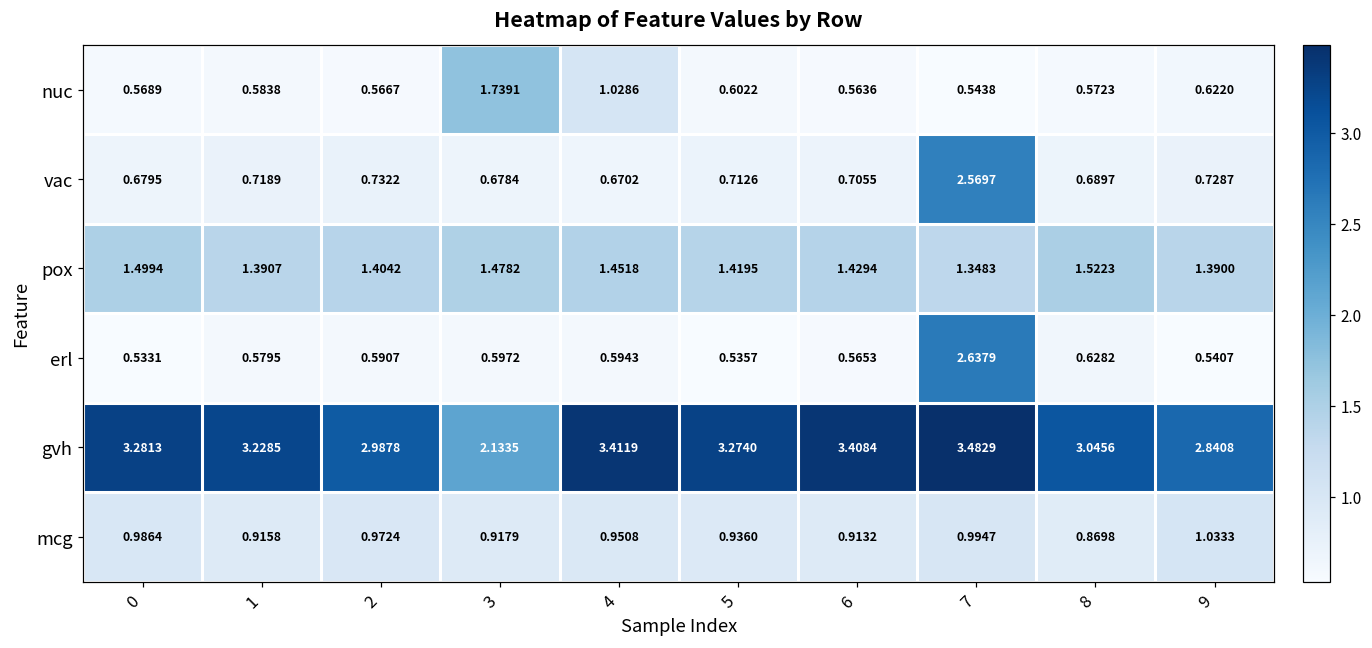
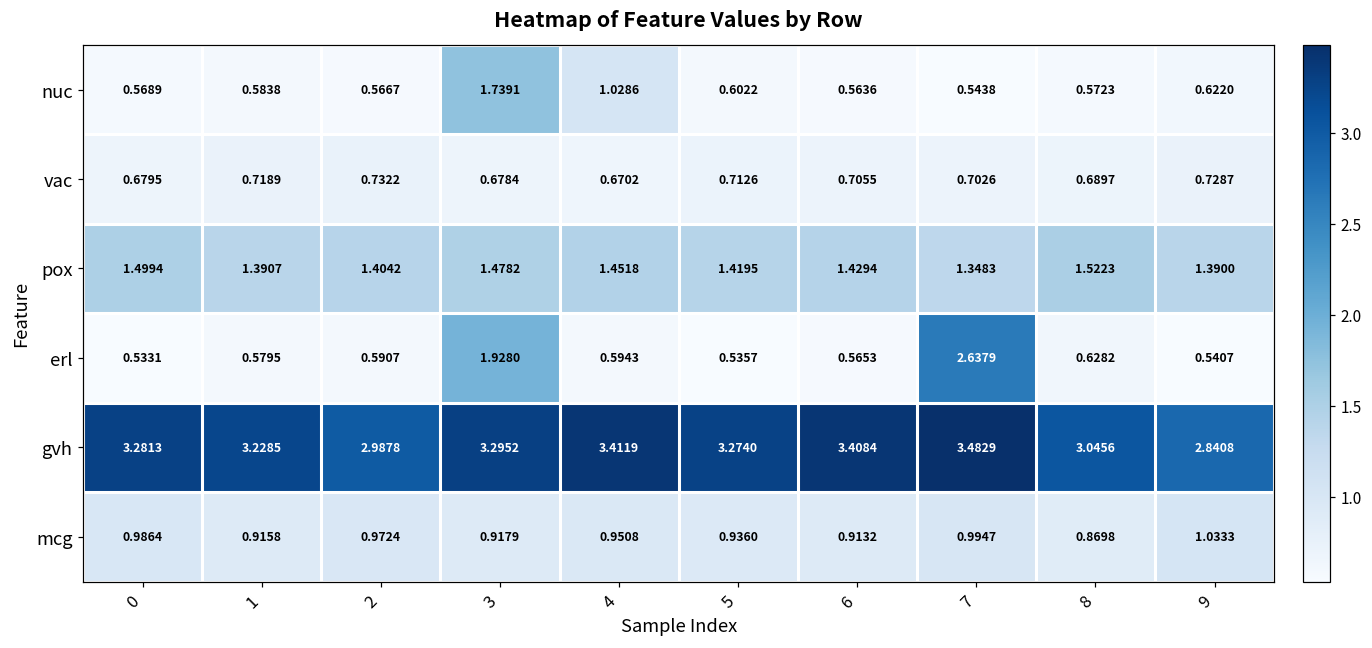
  {
    "nuc": {
      "0": 0.5689,
      "1": 0.5838,
      "2": 0.5667,
      "3": 1.7391,
      "4": 1.0286,
      "5": 0.6022,
      "6": 0.5636,
      "7": 0.5438,
      "8": 0.5723,
      "9": 0.6220
    },
    "vac": {
      "0": 0.6795,
      "1": 0.7189,
      "2": 0.7322,
      "3": 0.6784,
      "4": 0.6702,
      "5": 0.7126,
      "6": 0.7055,
-     "7": 2.5697,
+     "7": 0.7026,
      "8": 0.6897,
      "9": 0.7287
    },
    "pox": {
      "0": 1.4994,
      "1": 1.3907,
      "2": 1.4042,
      "3": 1.4782,
      "4": 1.4518,
      "5": 1.4195,
      "6": 1.4294,
      "7": 1.3483,
      "8": 1.5223,
      "9": 1.3900
    },
    "erl": {
      "0": 0.5331,
      "1": 0.5795,
      "2": 0.5907,
-     "3": 0.5972,
+     "3": 1.9280,
      "4": 0.5943,
      "5": 0.5357,
      "6": 0.5653,
      "7": 2.6379,
      "8": 0.6282,
      "9": 0.5407
    },
    "gvh": {
      "0": 3.2813,
      "1": 3.2285,
      "2": 2.9878,
-     "3": 2.1335,
+     "3": 3.2952,
      "4": 3.4119,
      "5": 3.2740,
      "6": 3.4084,
      "7": 3.4829,
      "8": 3.0456,
      "9": 2.8408
    },
    "mcg": {
      "0": 0.9864,
      "1": 0.9158,
      "2": 0.9724,
      "3": 0.9179,
      "4": 0.9508,
      "5": 0.9360,
      "6": 0.9132,
      "7": 0.9947,
      "8": 0.8698,
      "9": 1.0333
    }
  }
